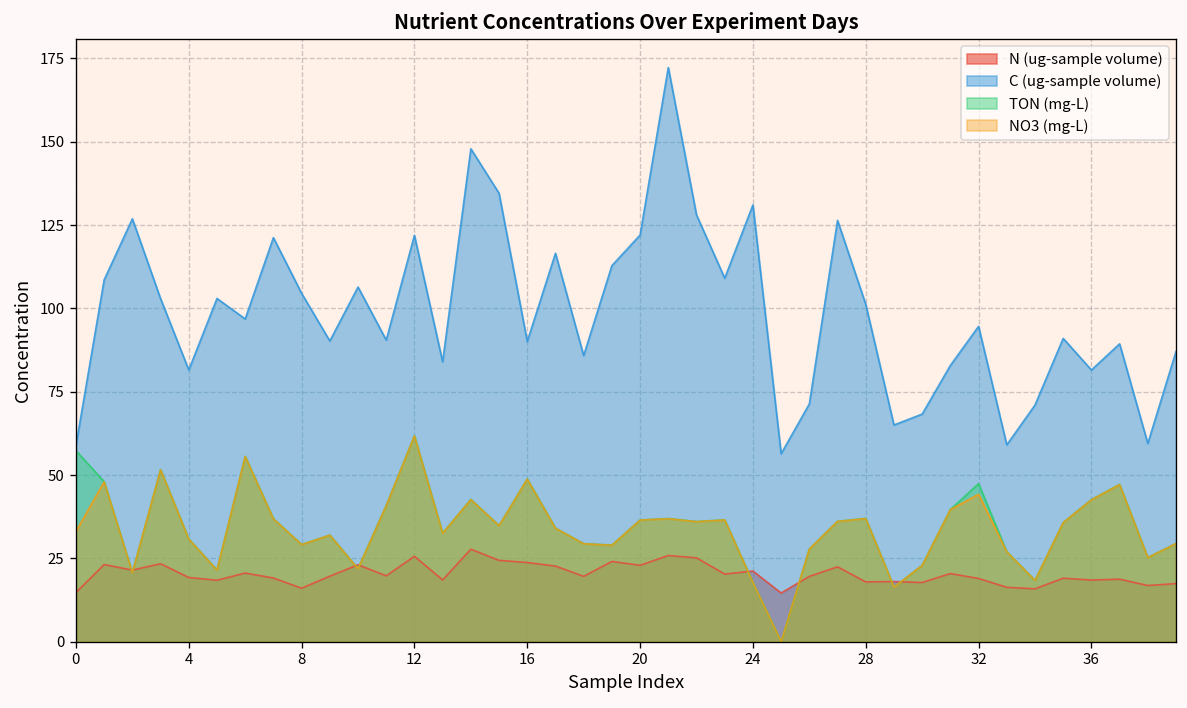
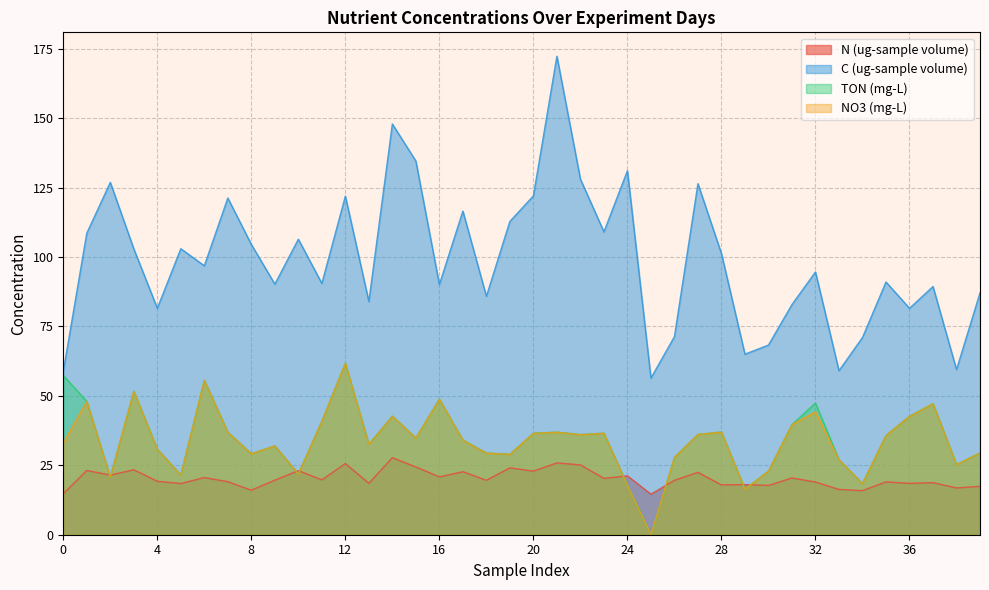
  {
    "N (ug-sample volume)": {
      "0": 15,
      "4": 19,
      "8": 16,
      "12": 26,
-     "16": 24,
+     "16": 21,
      "20": 23,
      "24": 21,
      "28": 18,
      "32": 19,
      "36": 19
    },
    "C (ug-sample volume)": {
      "0": 59,
      "4": 82,
      "8": 105,
      "12": 122,
      "16": 90,
      "20": 122,
      "24": 131,
      "28": 101,
      "32": 95,
      "36": 82
    },
    "TON (mg-L)": {
      "0": 57,
      "32": 47
    },
    "NO3 (mg-L)": {
      "0": 33,
      "32": 44
    }
  }
